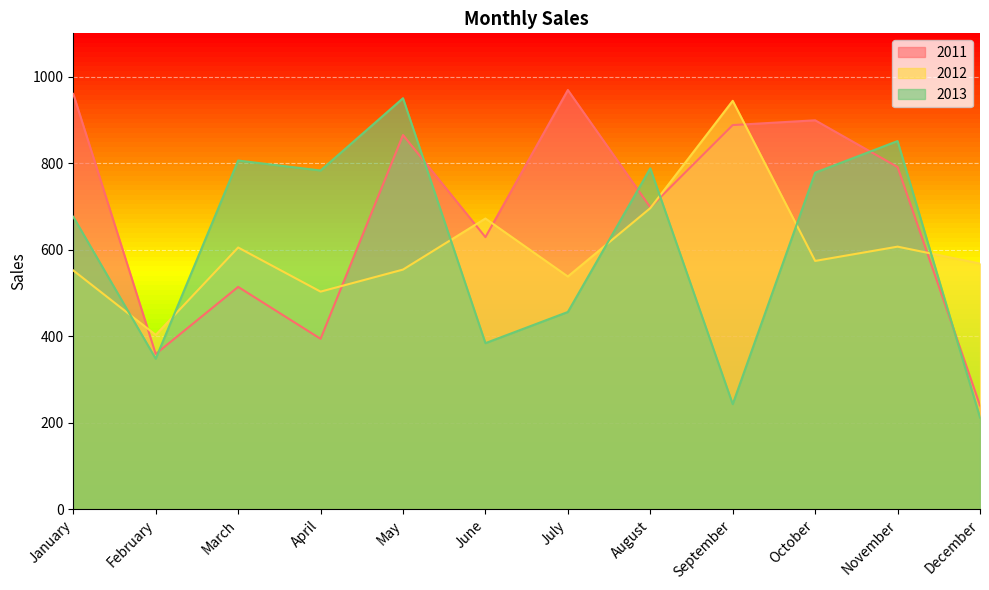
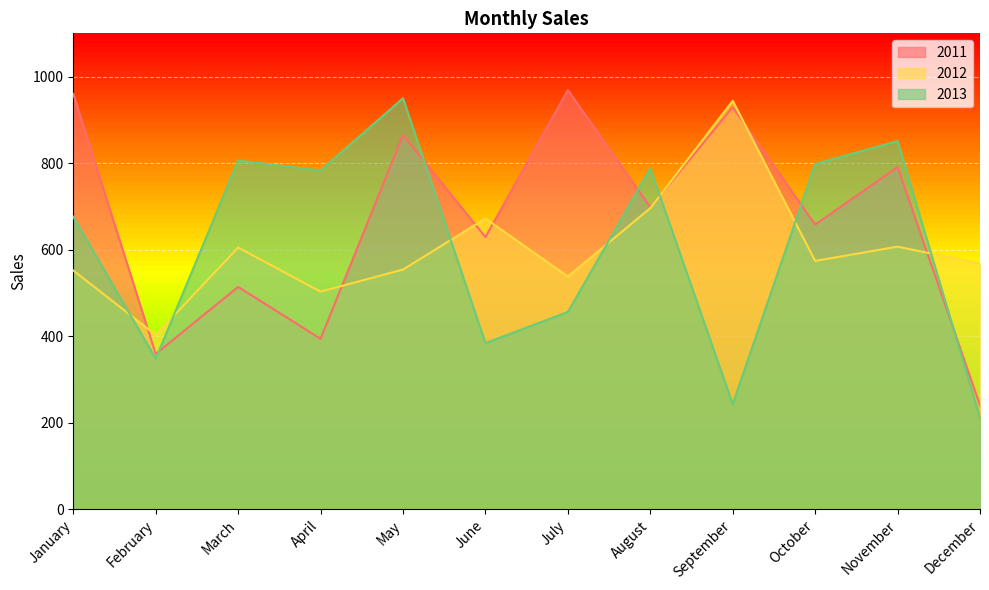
  {
    "2011": {
      "January": 960,
      "February": 360,
      "March": 510,
      "April": 390,
      "May": 870,
      "June": 630,
      "July": 970,
-     "September": 890,
-     "October": 900,
+     "September": 930,
+     "October": 660,
      "November": 790,
      "December": 240
    },
    "2012": {
      "January": 550,
      "February": 400,
      "March": 610,
      "April": 500,
      "May": 550,
      "June": 670,
      "July": 540,
      "September": 940,
      "October": 570,
      "November": 610,
      "December": 570
    },
    "2013": {
      "January": 680,
      "February": 350,
      "March": 810,
      "April": 780,
      "May": 950,
      "June": 380,
      "July": 460,
      "August": 790,
      "September": 240,
-     "October": 780,
+     "October": 800,
      "November": 850,
      "December": 210
    }
  }
